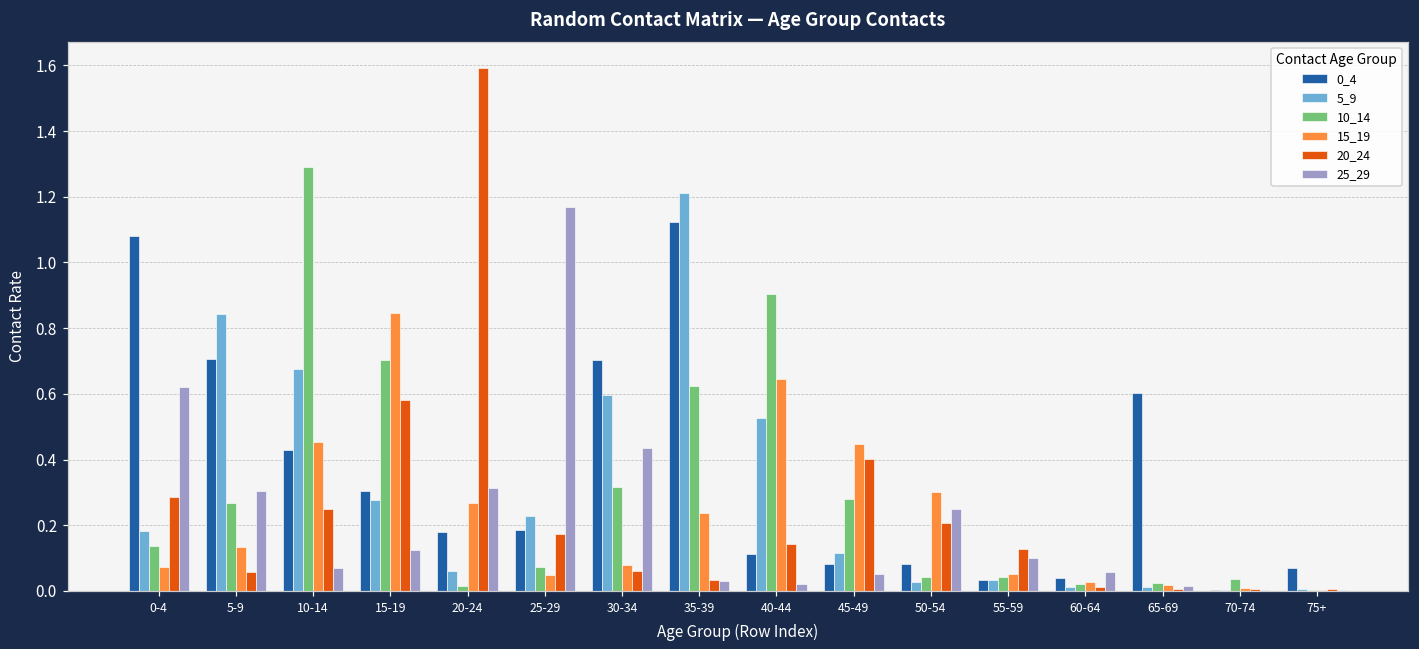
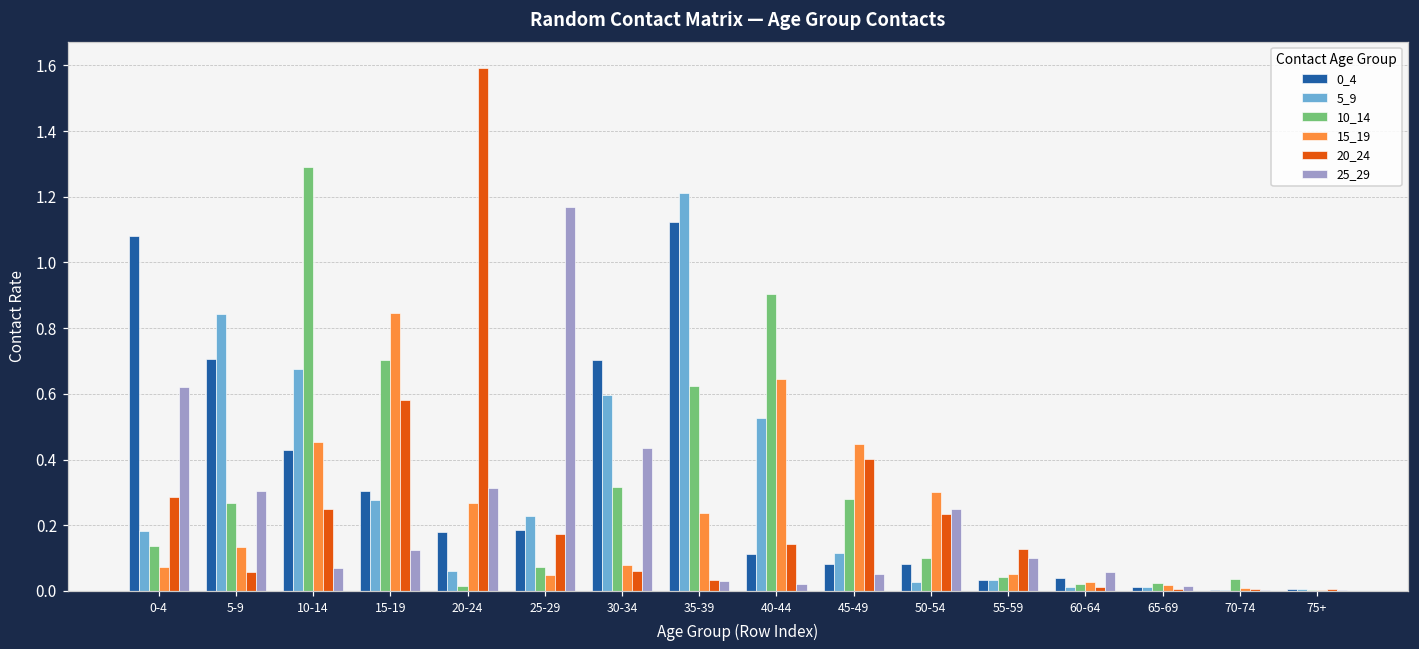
  {
    "0_4": {
      "0-4": 1.08,
      "5-9": 0.71,
      "10-14": 0.43,
      "15-19": 0.30,
      "20-24": 0.18,
      "25-29": 0.18,
      "30-34": 0.70,
      "35-39": 1.12,
      "40-44": 0.11,
      "45-49": 0.08,
      "50-54": 0.08,
      "55-59": 0.03,
      "60-64": 0.04,
-     "65-69": 0.60,
-     "75+": 0.07
+     "65-69": 0.01,
+     "75+": 0.01
    },
    "10_14": {
      "0-4": 0.14,
      "5-9": 0.27,
      "10-14": 1.29,
      "15-19": 0.70,
      "20-24": 0.01,
      "25-29": 0.07,
      "30-34": 0.32,
      "35-39": 0.62,
      "40-44": 0.90,
      "45-49": 0.28,
-     "50-54": 0.04,
+     "50-54": 0.10,
      "55-59": 0.04,
      "60-64": 0.02,
      "65-69": 0.02,
      "70-74": 0.04
    },
    "15_19": {
      "0-4": 0.07,
      "5-9": 0.13,
      "10-14": 0.45,
      "15-19": 0.84,
      "20-24": 0.27,
      "25-29": 0.05,
      "30-34": 0.08,
      "35-39": 0.24,
      "40-44": 0.64,
      "45-49": 0.45,
      "50-54": 0.30,
      "55-59": 0.05,
      "60-64": 0.03,
      "65-69": 0.02,
      "70-74": 0.01
    },
    "20_24": {
      "0-4": 0.29,
      "5-9": 0.06,
      "10-14": 0.25,
      "15-19": 0.58,
      "20-24": 1.59,
      "25-29": 0.17,
      "30-34": 0.06,
      "35-39": 0.03,
      "40-44": 0.14,
      "45-49": 0.40,
-     "50-54": 0.21,
+     "50-54": 0.24,
      "55-59": 0.13,
      "60-64": 0.01
    }
  }
